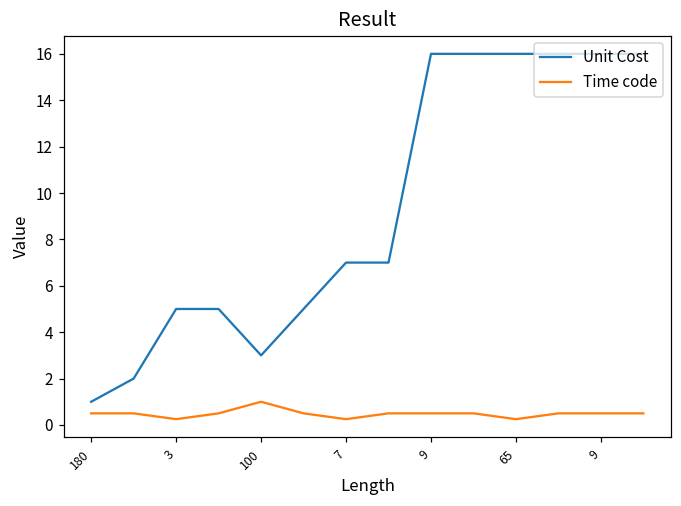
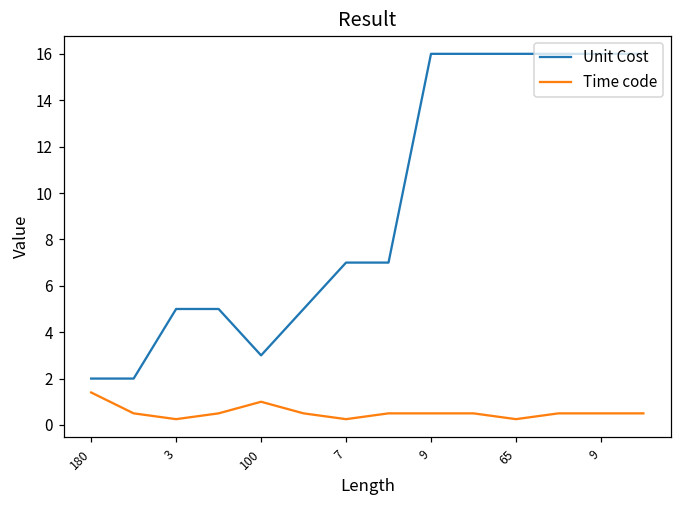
  {
    "Unit Cost": {
-     "180": 1,
+     "180": 2,
      "100": 3,
      "65": 16
    },
    "Time code": {
-     "180": 0.5,
+     "180": 1.4,
      "100": 1.0,
      "65": 0.3
    }
  }
